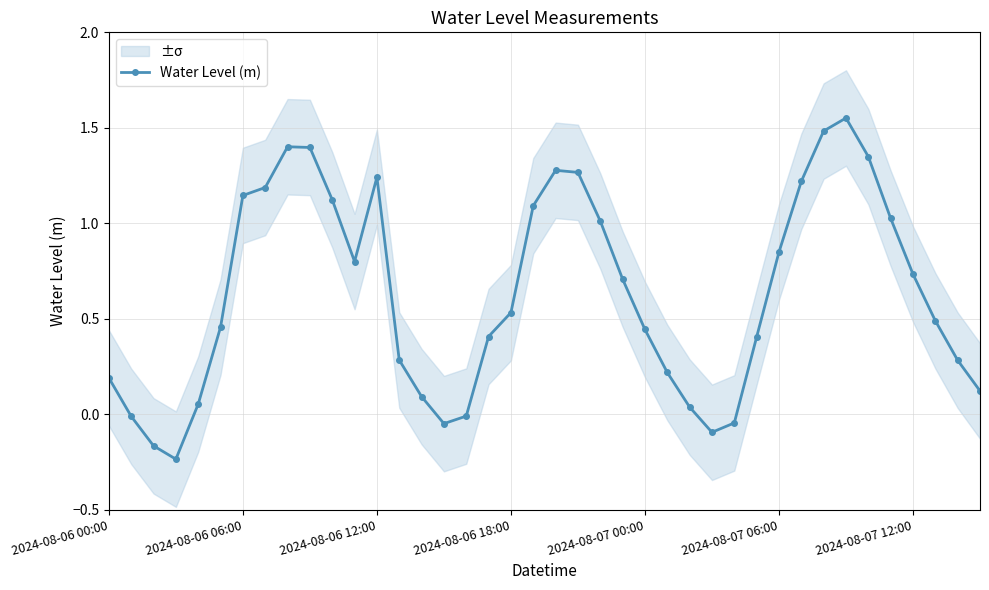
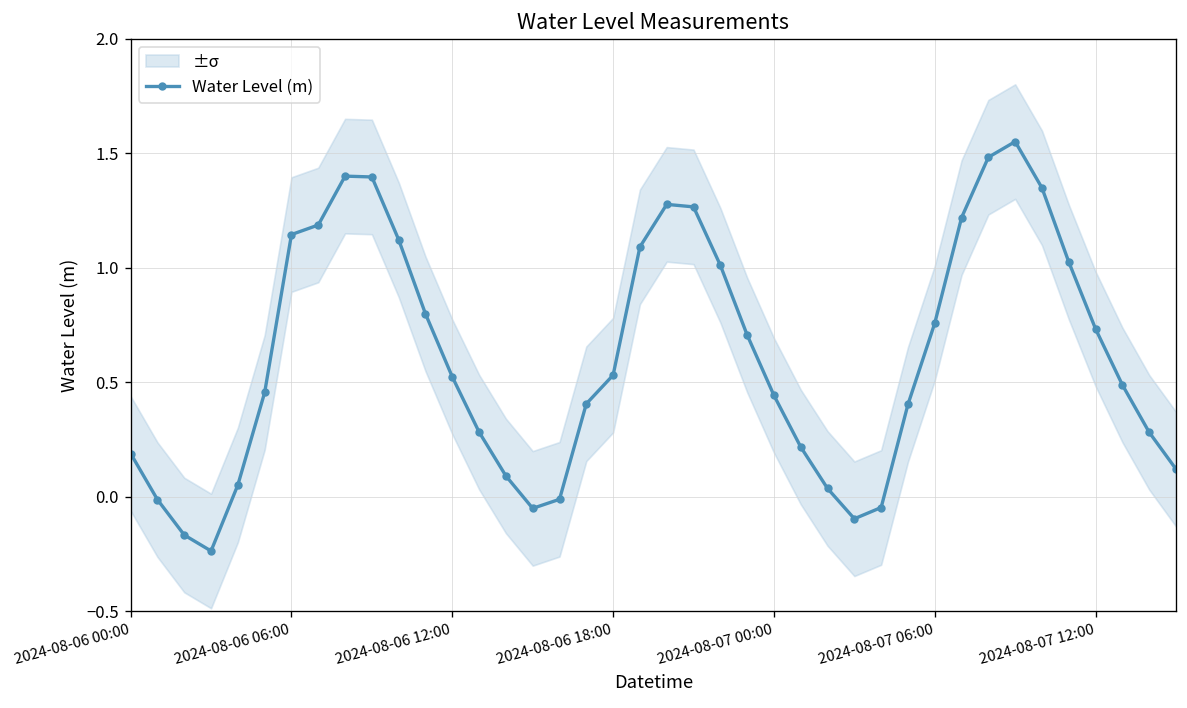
  {
    "Water Level (m)": {
      "2024-08-06 00:00": 0.19,
      "2024-08-06 06:00": 1.15,
-     "2024-08-06 12:00": 1.24,
+     "2024-08-06 12:00": 0.52,
      "2024-08-06 18:00": 0.53,
      "2024-08-07 00:00": 0.44,
-     "2024-08-07 06:00": 0.85,
+     "2024-08-07 06:00": 0.76,
      "2024-08-07 12:00": 0.73
    }
  }
